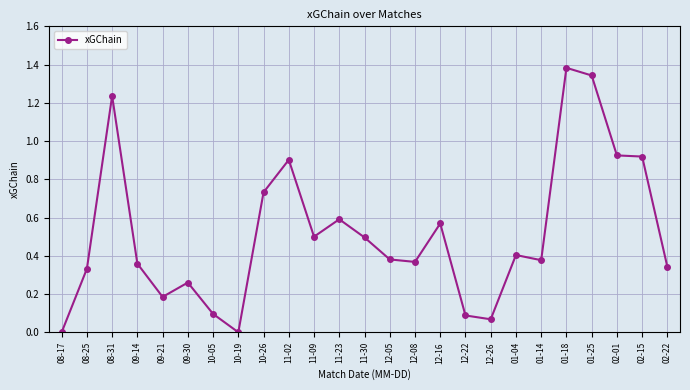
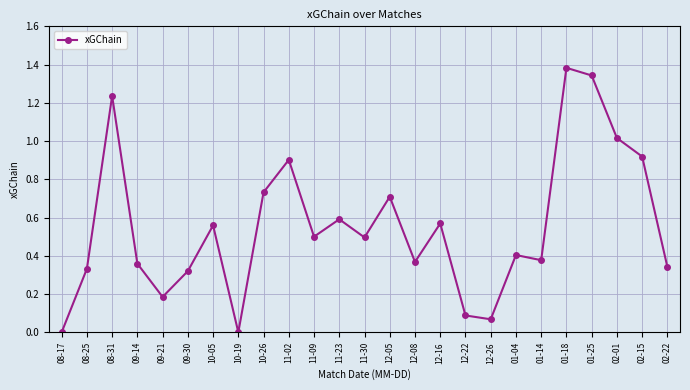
  {
    "08-17": 0.00,
    "08-25": 0.33,
    "08-31": 1.24,
    "09-14": 0.36,
    "09-21": 0.19,
-   "09-30": 0.26,
-   "10-05": 0.10,
+   "09-30": 0.32,
+   "10-05": 0.56,
    "10-19": 0.00,
    "10-26": 0.73,
    "11-02": 0.90,
    "11-09": 0.50,
    "11-23": 0.59,
    "11-30": 0.50,
-   "12-05": 0.38,
+   "12-05": 0.71,
    "12-08": 0.37,
    "12-16": 0.57,
    "12-22": 0.09,
    "12-26": 0.07,
    "01-04": 0.40,
    "01-14": 0.38,
    "01-18": 1.38,
    "01-25": 1.34,
-   "02-01": 0.93,
+   "02-01": 1.02,
    "02-15": 0.92,
    "02-22": 0.34
  }
